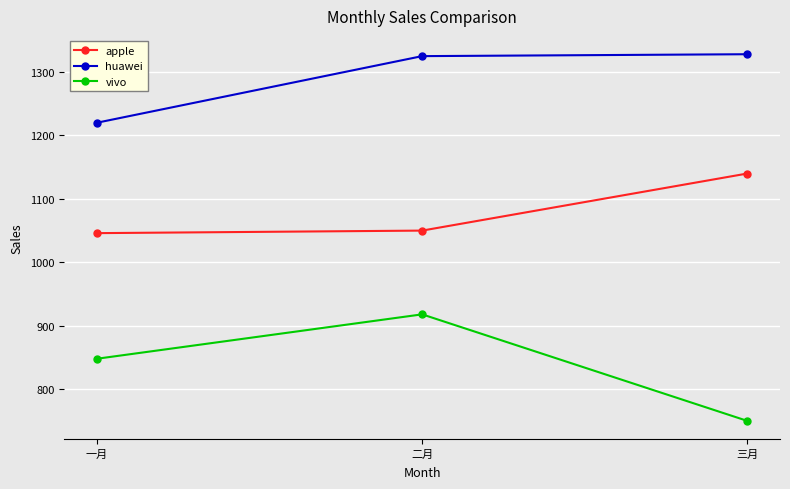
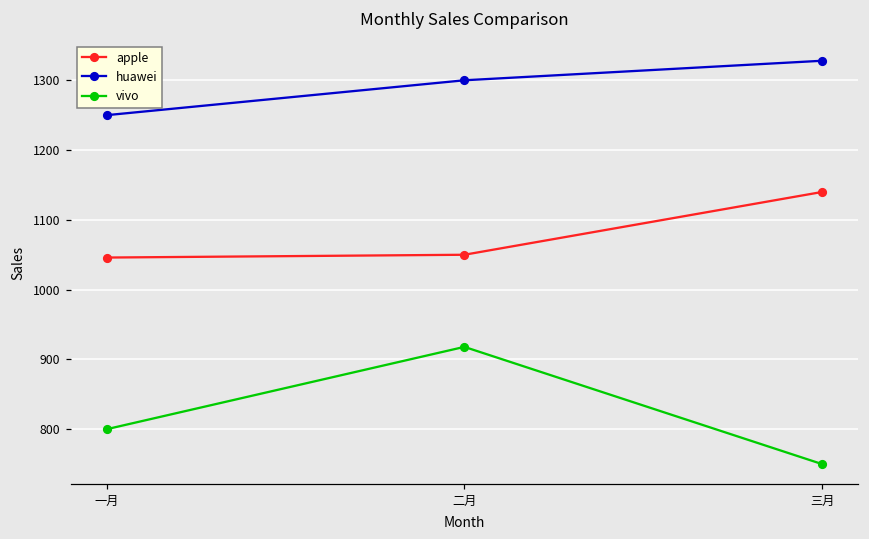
  {
    "apple": {
      "一月": 1050,
      "二月": 1050,
      "三月": 1140
    },
    "huawei": {
-     "一月": 1220,
-     "二月": 1330,
+     "一月": 1250,
+     "二月": 1300,
      "三月": 1330
    },
    "vivo": {
-     "一月": 850,
+     "一月": 800,
      "二月": 920,
      "三月": 750
    }
  }
